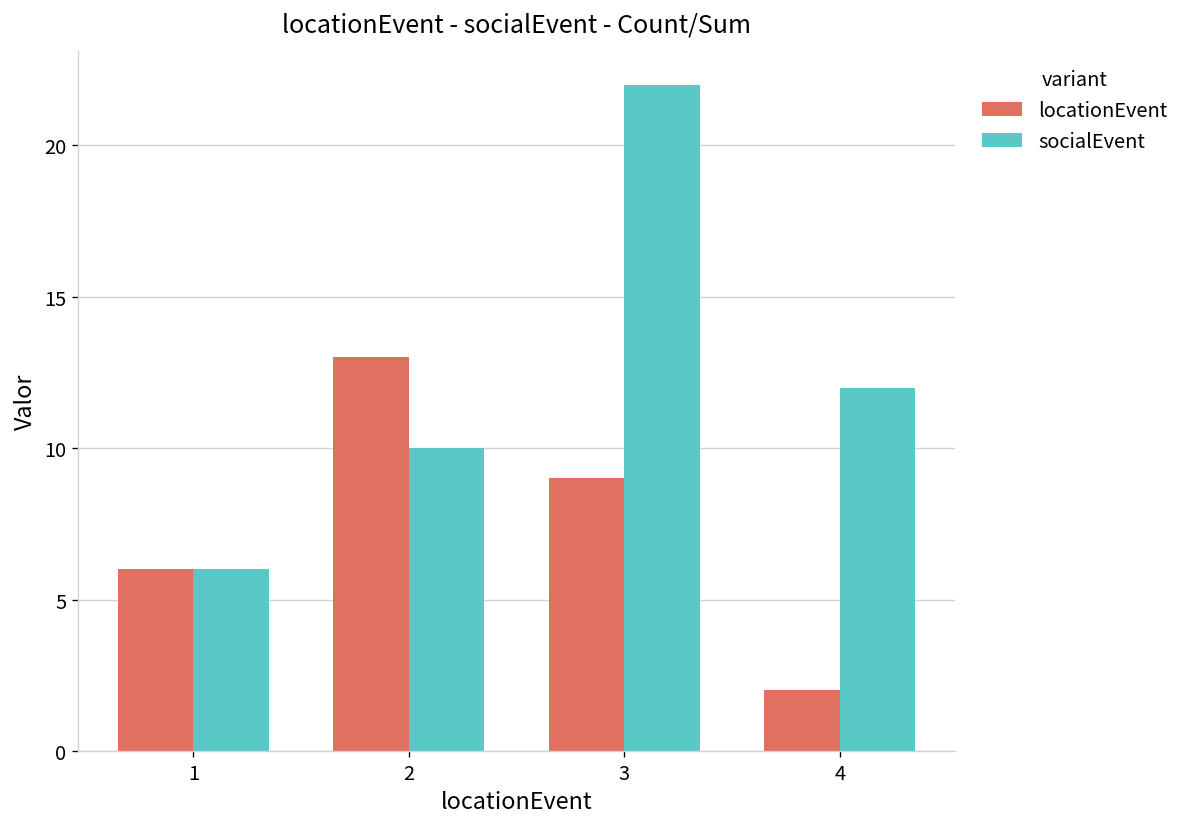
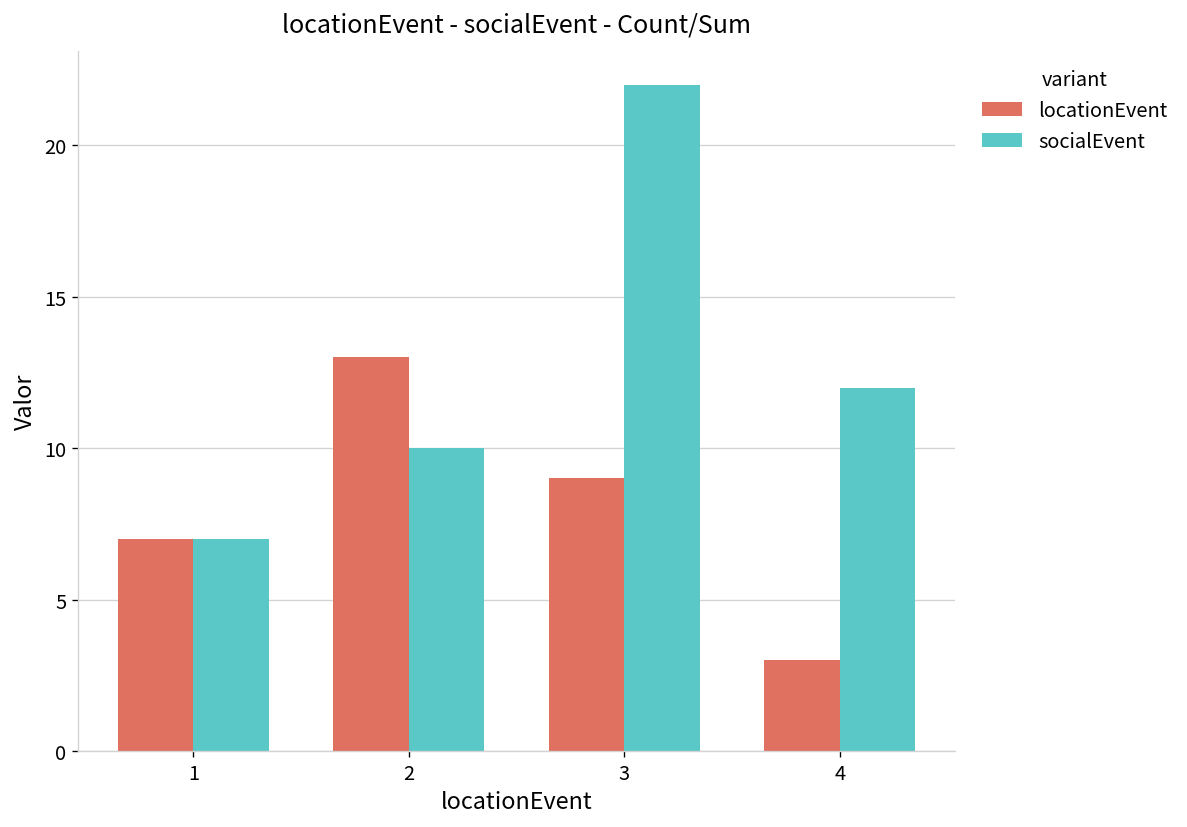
  {
    "locationEvent": {
-     "1": 6,
+     "1": 7,
      "2": 13,
      "3": 9,
-     "4": 2
+     "4": 3
    },
    "socialEvent": {
-     "1": 6,
+     "1": 7,
      "2": 10,
      "3": 22,
      "4": 12
    }
  }
